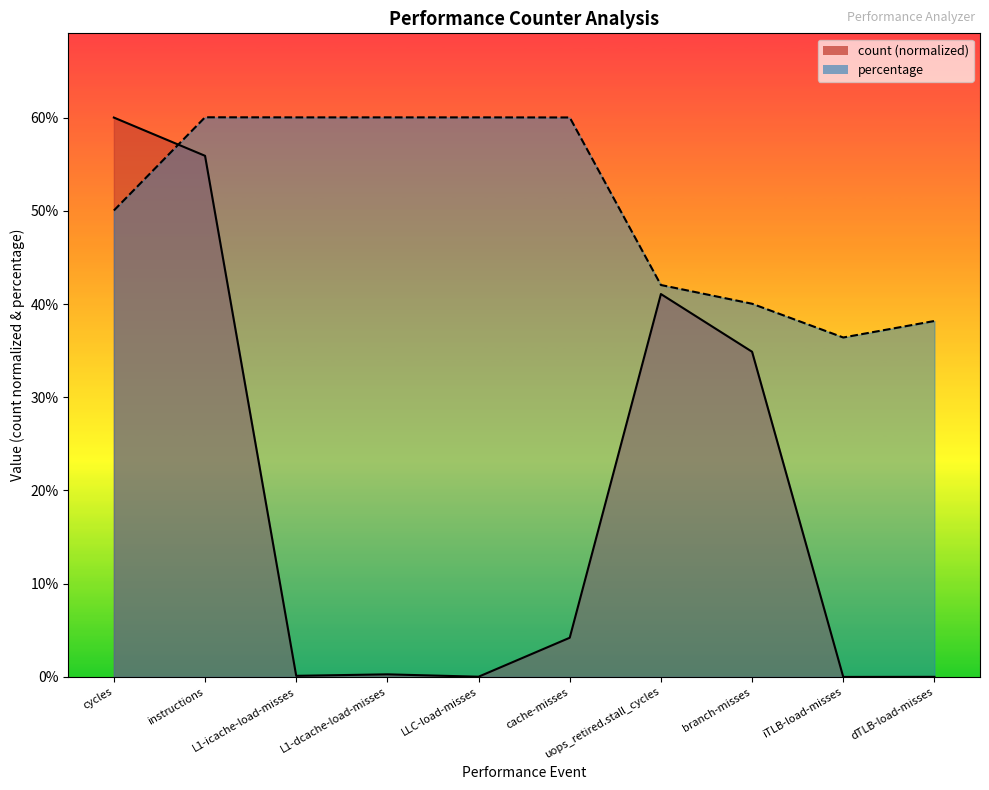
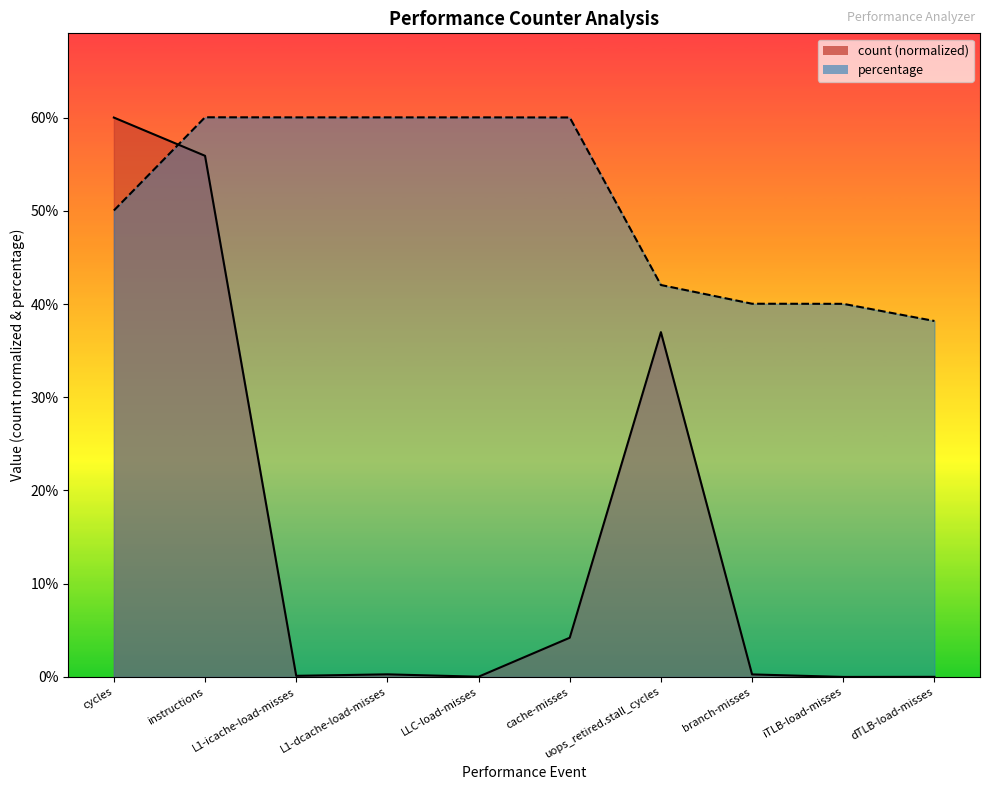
  {
    "count (normalized)": {
      "cycles": "60%",
      "instructions": "56%",
      "L1-icache-load-misses": "0%",
      "L1-dcache-load-misses": "0%",
      "LLC-load-misses": "0%",
      "cache-misses": "4%",
-     "uops_retired.stall_cycles": "41%",
-     "branch-misses": "35%",
+     "uops_retired.stall_cycles": "37%",
+     "branch-misses": "0%",
      "iTLB-load-misses": "0%",
      "dTLB-load-misses": "0%"
    },
    "percentage": {
      "cycles": "50%",
      "instructions": "60%",
      "L1-icache-load-misses": "60%",
      "L1-dcache-load-misses": "60%",
      "LLC-load-misses": "60%",
      "cache-misses": "60%",
      "uops_retired.stall_cycles": "42%",
      "branch-misses": "40%",
-     "iTLB-load-misses": "36%",
+     "iTLB-load-misses": "40%",
      "dTLB-load-misses": "38%"
    }
  }
